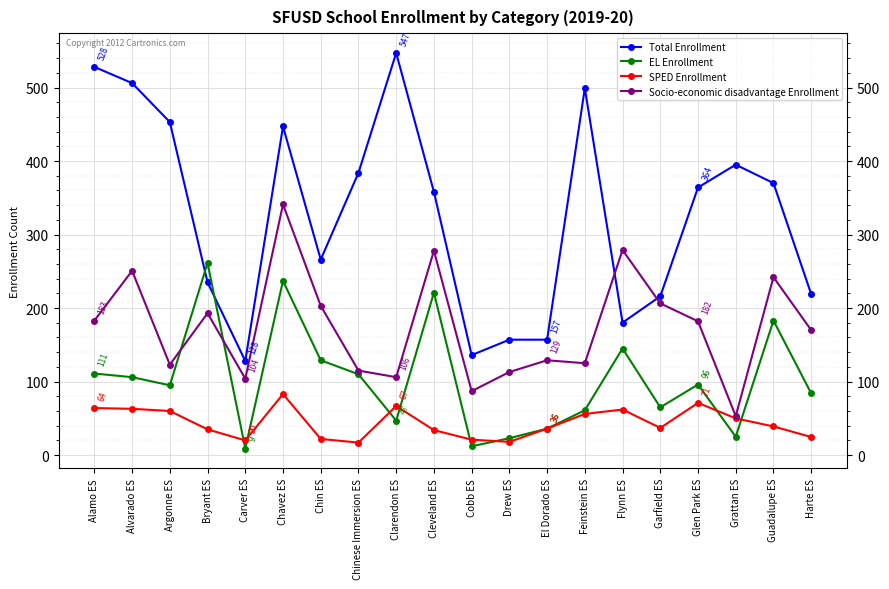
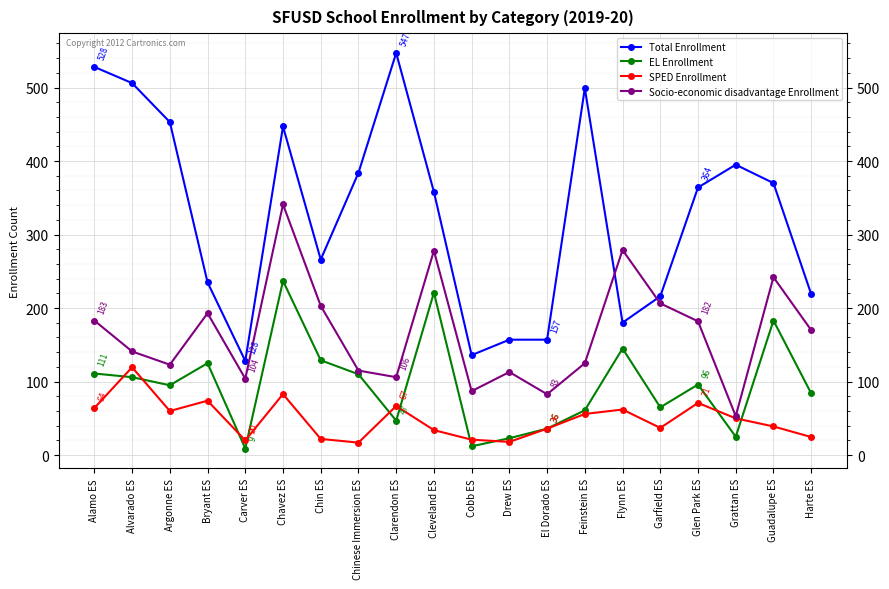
  {
    "Total Enrollment": {
      "Alamo ES": 528,
      "Carver ES": 128,
      "Clarendon ES": 547,
      "El Dorado ES": 157,
      "Glen Park ES": 364
    },
    "EL Enrollment": {
      "Alvarado ES": 110,
      "Argonne ES": 100,
-     "Bryant ES": 260,
+     "Bryant ES": 130,
      "Chavez ES": 240,
      "Chin ES": 130,
      "Chinese Immersion ES": 110,
      "Cleveland ES": 220,
      "Cobb ES": 10,
      "Drew ES": 20,
      "Feinstein ES": 60,
      "Flynn ES": 150,
      "Garfield ES": 70,
      "Grattan ES": 30,
      "Guadalupe ES": 180,
      "Harte ES": 80
    },
    "SPED Enrollment": {
-     "Alvarado ES": 60,
+     "Alvarado ES": 120,
      "Argonne ES": 60,
-     "Bryant ES": 40,
+     "Bryant ES": 70,
      "Chavez ES": 80,
      "Chin ES": 20,
      "Chinese Immersion ES": 20,
      "Cleveland ES": 30,
      "Cobb ES": 20,
      "Drew ES": 20,
      "Feinstein ES": 60,
      "Flynn ES": 60,
      "Garfield ES": 40,
      "Guadalupe ES": 40,
      "Harte ES": 20
    },
    "Socio-economic disadvantage Enrollment": {
      "Alamo ES": 183,
-     "Alvarado ES": 250,
+     "Alvarado ES": 140,
      "Carver ES": 104,
      "Clarendon ES": 106,
-     "El Dorado ES": 129,
+     "El Dorado ES": 83,
      "Glen Park ES": 182
    }
  }
